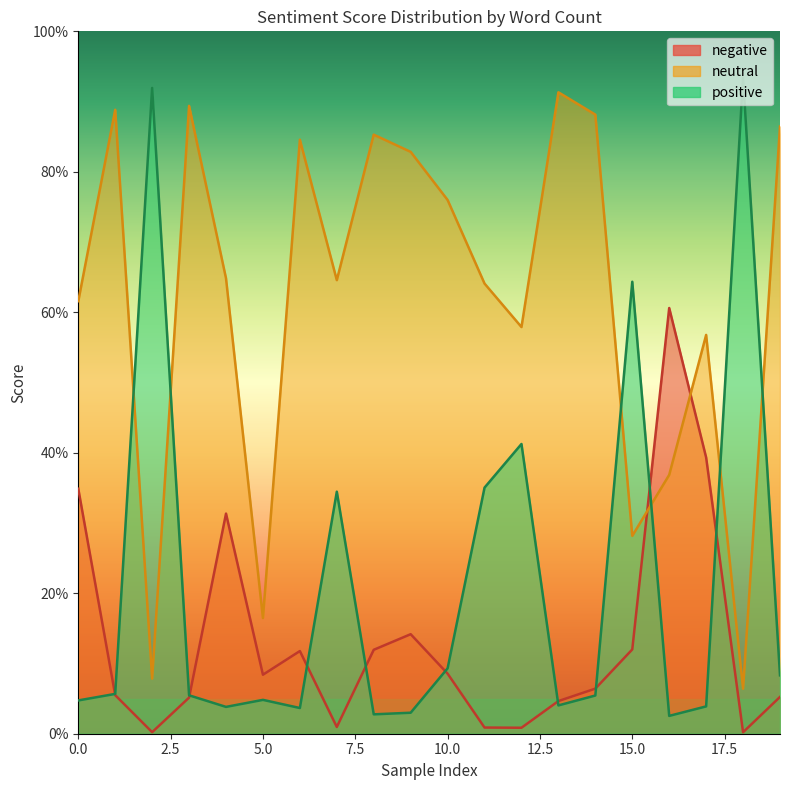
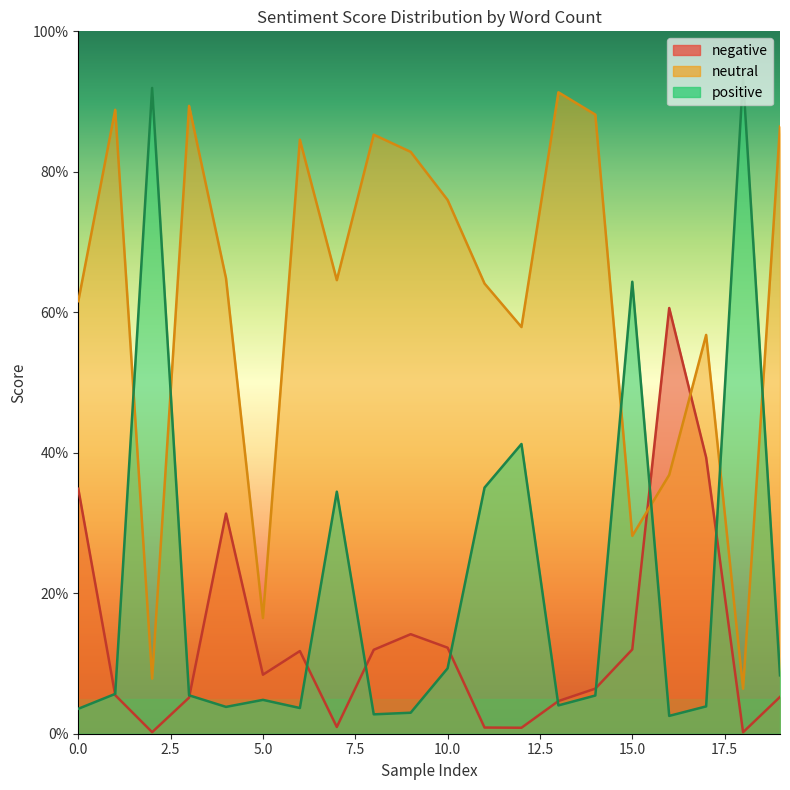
  {
    "negative": {
      "0.0": "35%",
      "5.0": "8%",
-     "10.0": "9%",
+     "10.0": "12%",
      "15.0": "12%"
    },
    "neutral": {
      "0.0": "62%",
      "5.0": "16%",
      "10.0": "76%",
      "15.0": "28%"
    },
    "positive": {
-     "0.0": "5%",
+     "0.0": "4%",
      "5.0": "5%",
      "10.0": "9%",
      "15.0": "64%"
    }
  }
